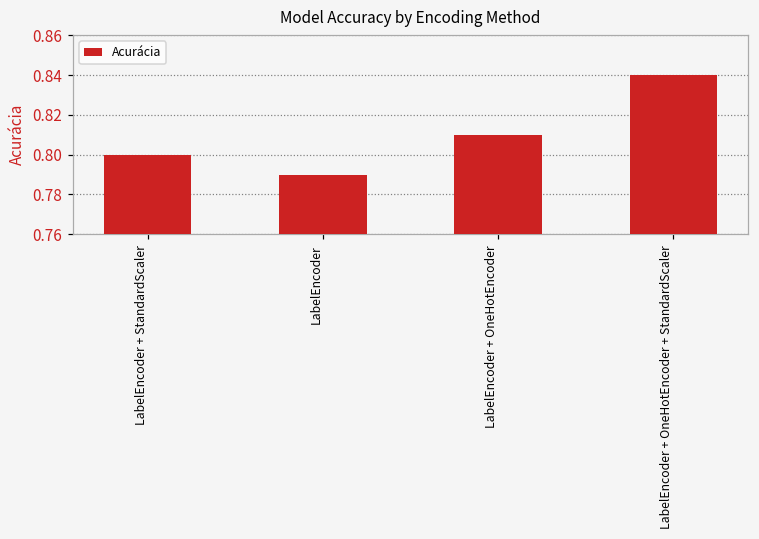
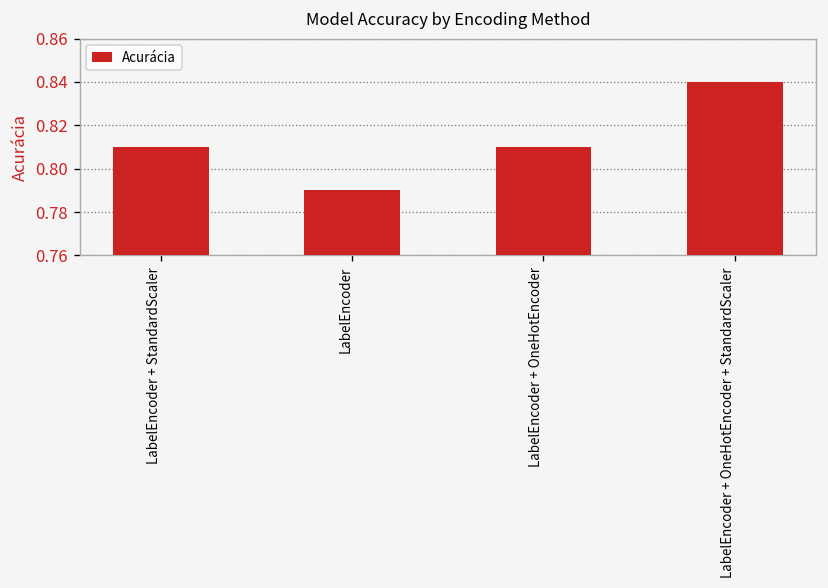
  {
-   "LabelEncoder + StandardScaler": 0.80,
+   "LabelEncoder + StandardScaler": 0.81,
    "LabelEncoder": 0.79,
    "LabelEncoder + OneHotEncoder": 0.81,
    "LabelEncoder + OneHotEncoder + StandardScaler": 0.84
  }
